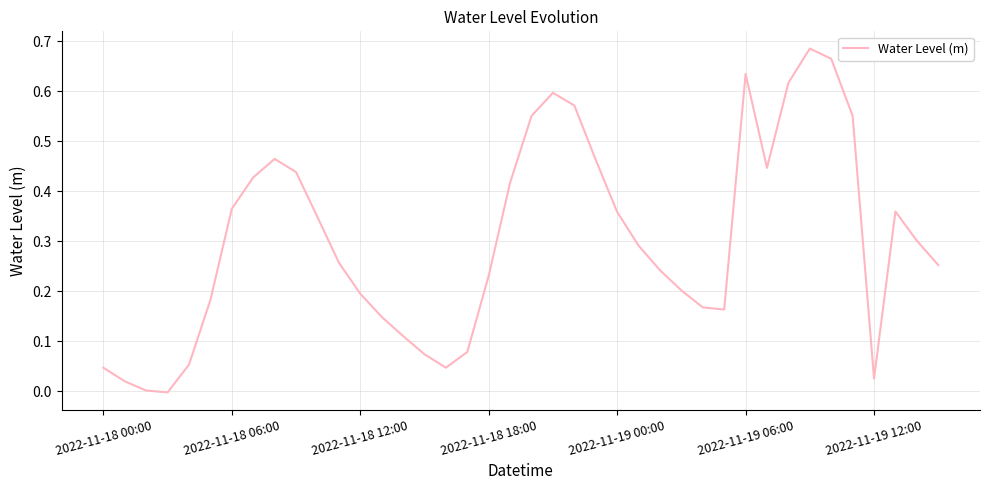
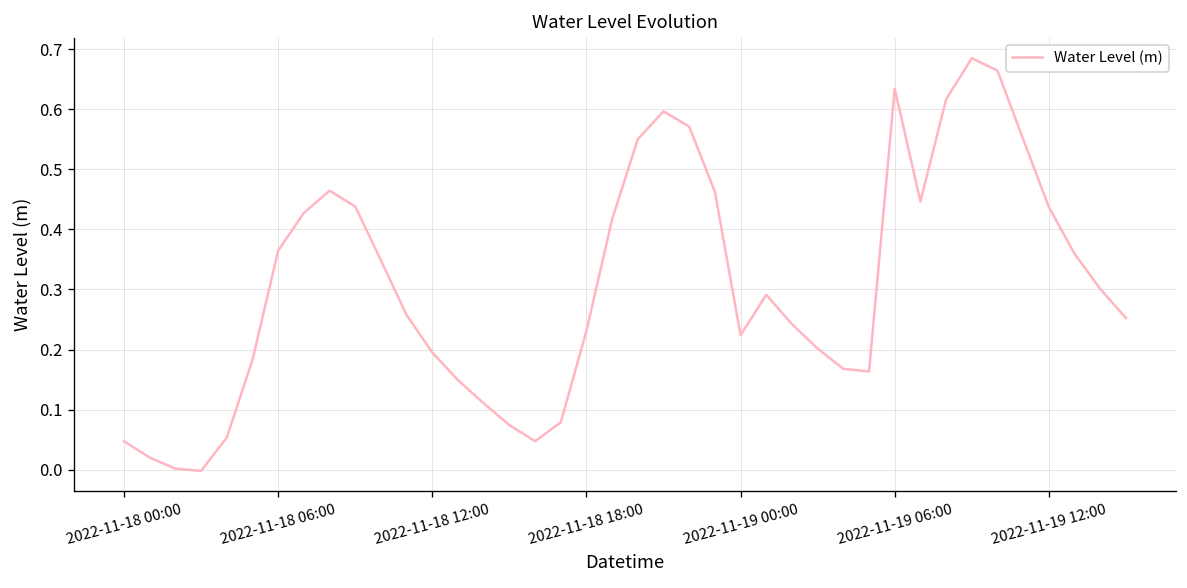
  {
    "2022-11-18 00:00": 0.05,
    "2022-11-18 06:00": 0.36,
    "2022-11-18 12:00": 0.20,
    "2022-11-18 18:00": 0.23,
-   "2022-11-19 00:00": 0.36,
+   "2022-11-19 00:00": 0.22,
    "2022-11-19 06:00": 0.63,
-   "2022-11-19 12:00": 0.03
+   "2022-11-19 12:00": 0.44
  }
